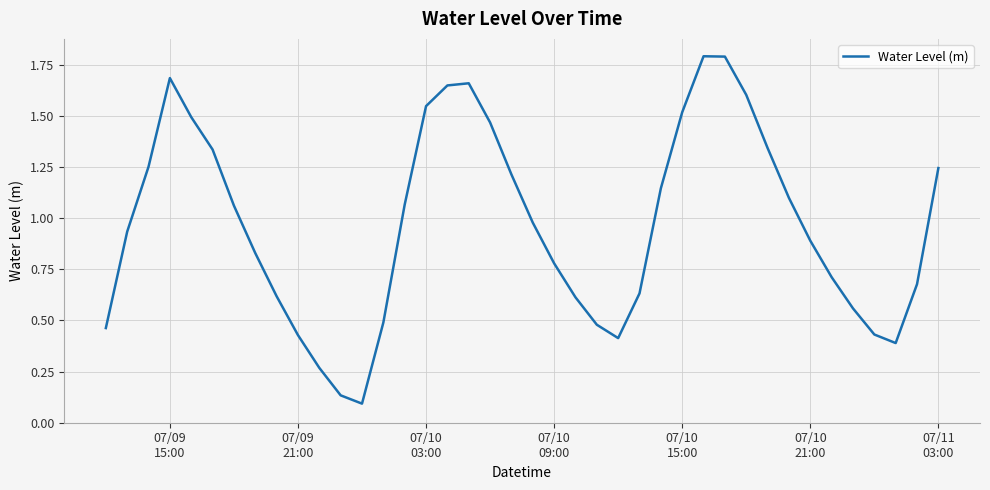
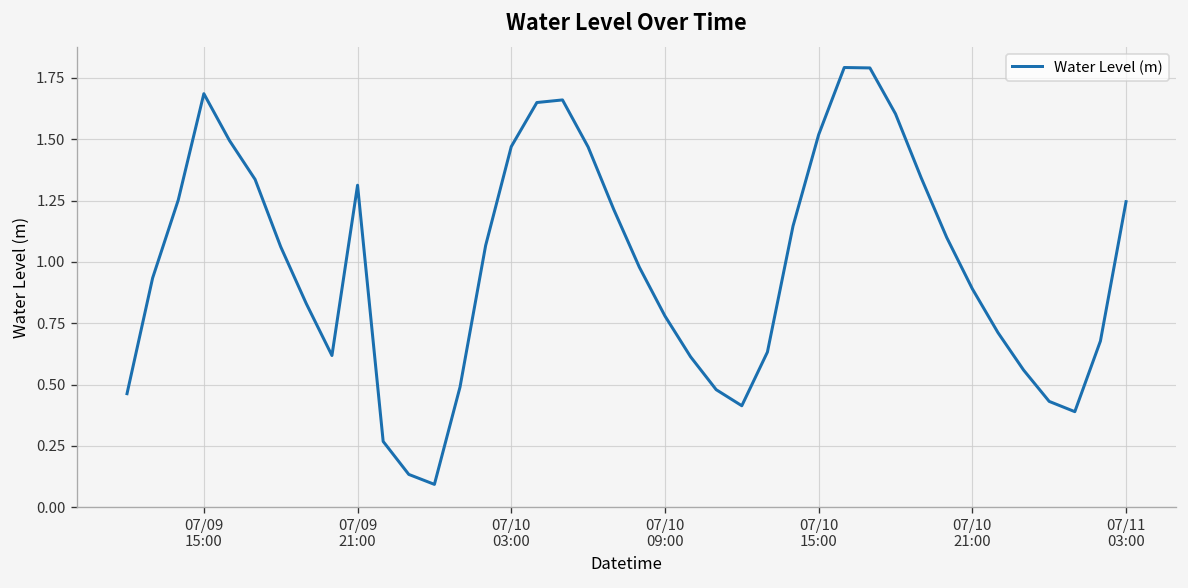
  {
    "07/09 15:00": 1.69,
-   "07/09 21:00": 0.43,
-   "07/10 03:00": 1.55,
+   "07/09 21:00": 1.31,
+   "07/10 03:00": 1.47,
    "07/10 09:00": 0.78,
    "07/10 15:00": 1.52,
    "07/10 21:00": 0.89,
    "07/11 03:00": 1.25
  }
